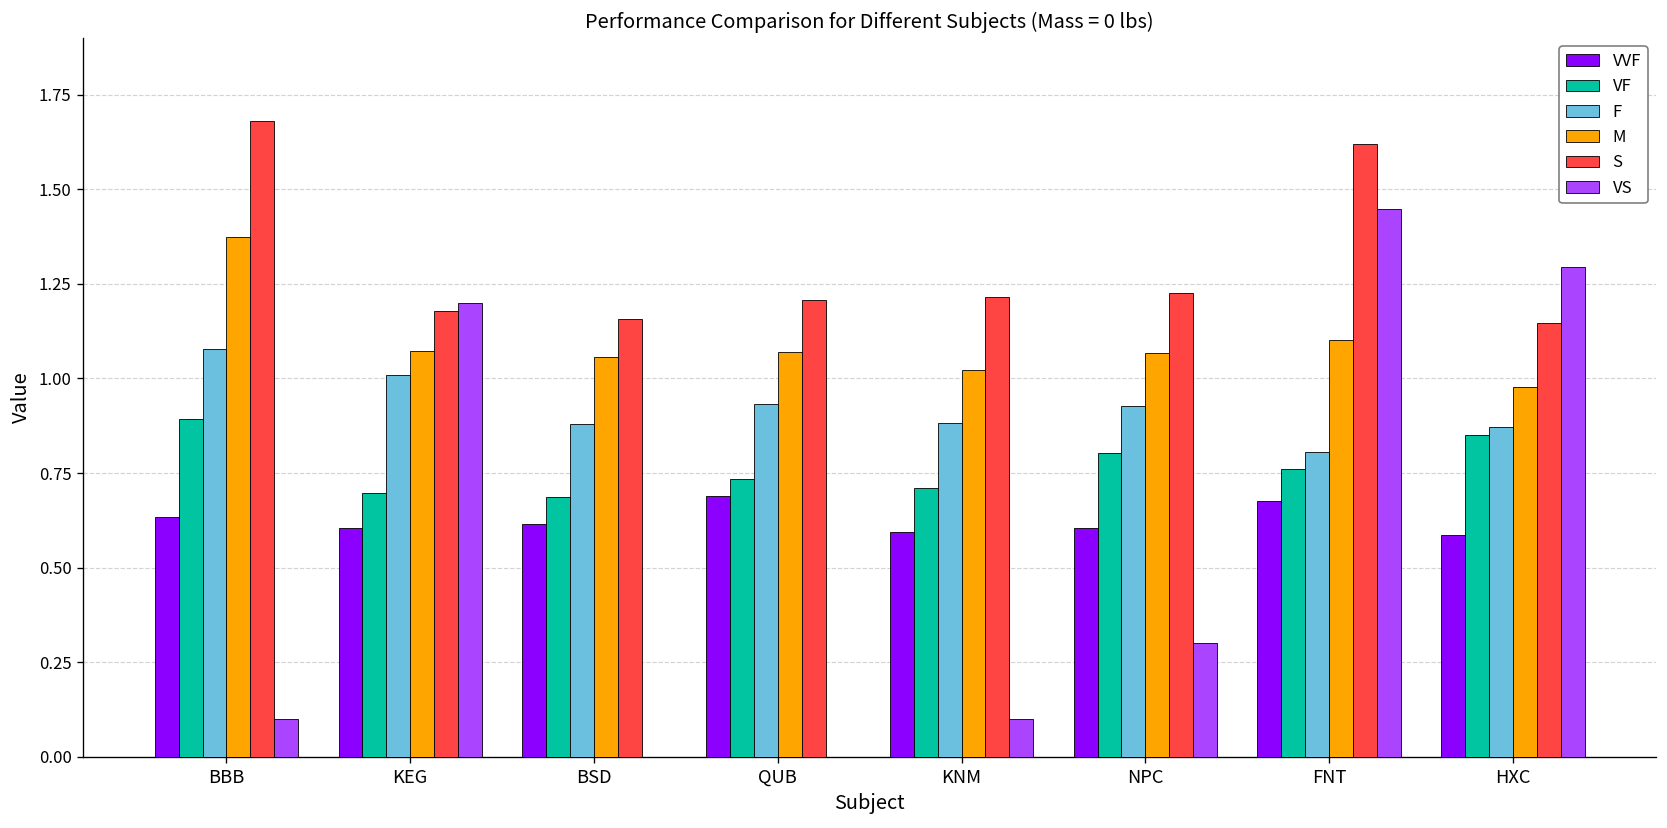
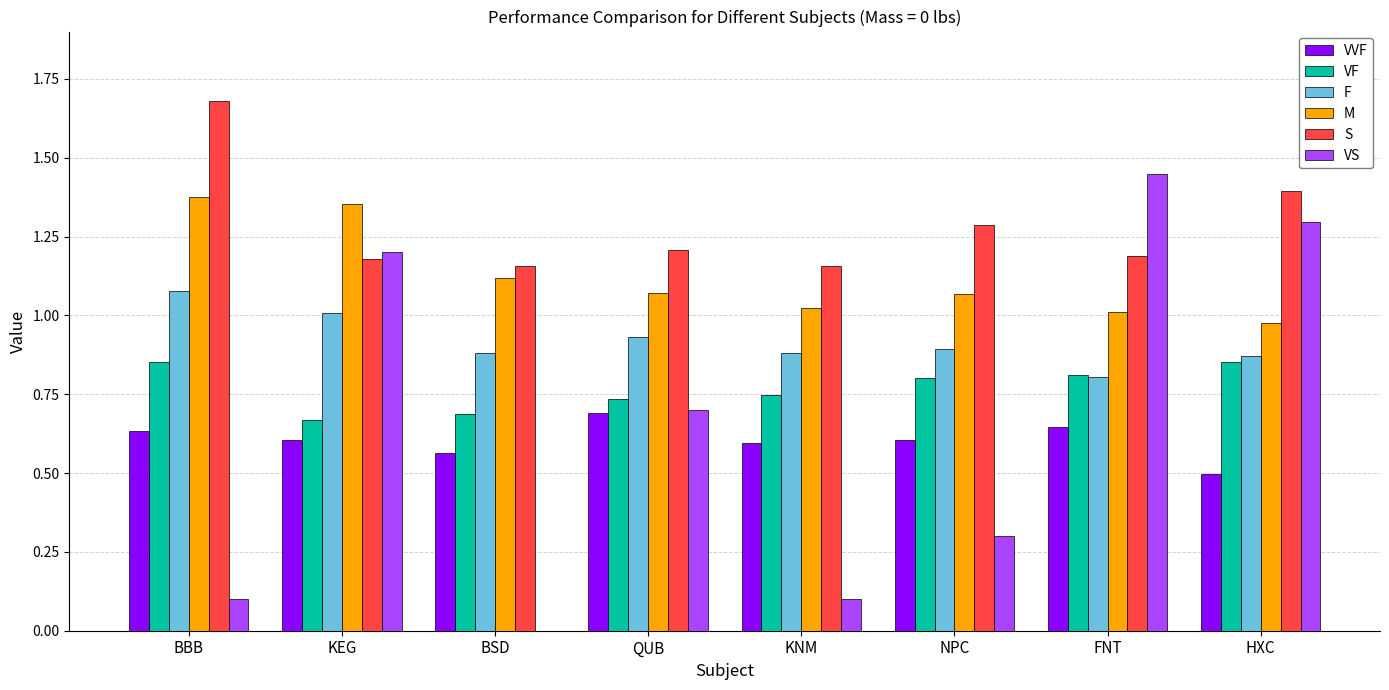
  {
    "VVF": {
      "BBB": 0.63,
      "KEG": 0.60,
-     "BSD": 0.61,
+     "BSD": 0.56,
      "QUB": 0.69,
      "KNM": 0.59,
      "NPC": 0.61,
-     "FNT": 0.68,
-     "HXC": 0.59
+     "FNT": 0.65,
+     "HXC": 0.50
    },
    "VF": {
-     "BBB": 0.89,
-     "KEG": 0.70,
+     "BBB": 0.85,
+     "KEG": 0.67,
      "BSD": 0.69,
      "QUB": 0.74,
-     "KNM": 0.71,
+     "KNM": 0.75,
      "NPC": 0.80,
-     "FNT": 0.76,
+     "FNT": 0.81,
      "HXC": 0.85
    },
    "F": {
      "BBB": 1.08,
      "KEG": 1.01,
      "BSD": 0.88,
      "QUB": 0.93,
      "KNM": 0.88,
-     "NPC": 0.93,
+     "NPC": 0.89,
      "FNT": 0.81,
      "HXC": 0.87
    },
    "M": {
      "BBB": 1.37,
-     "KEG": 1.07,
-     "BSD": 1.06,
+     "KEG": 1.35,
+     "BSD": 1.12,
      "QUB": 1.07,
      "KNM": 1.02,
      "NPC": 1.07,
-     "FNT": 1.10,
+     "FNT": 1.01,
      "HXC": 0.98
    },
    "S": {
      "BBB": 1.68,
      "KEG": 1.18,
      "BSD": 1.16,
      "QUB": 1.21,
-     "KNM": 1.21,
-     "NPC": 1.23,
-     "FNT": 1.62,
-     "HXC": 1.15
+     "KNM": 1.16,
+     "NPC": 1.29,
+     "FNT": 1.19,
+     "HXC": 1.39
    },
    "VS": {
      "BBB": 0.1,
      "KEG": 1.2,
      "BSD": 0.0,
-     "QUB": 0.0,
+     "QUB": 0.7,
      "KNM": 0.1,
      "NPC": 0.3,
      "FNT": 1.45,
      "HXC": 1.3
    }
  }
